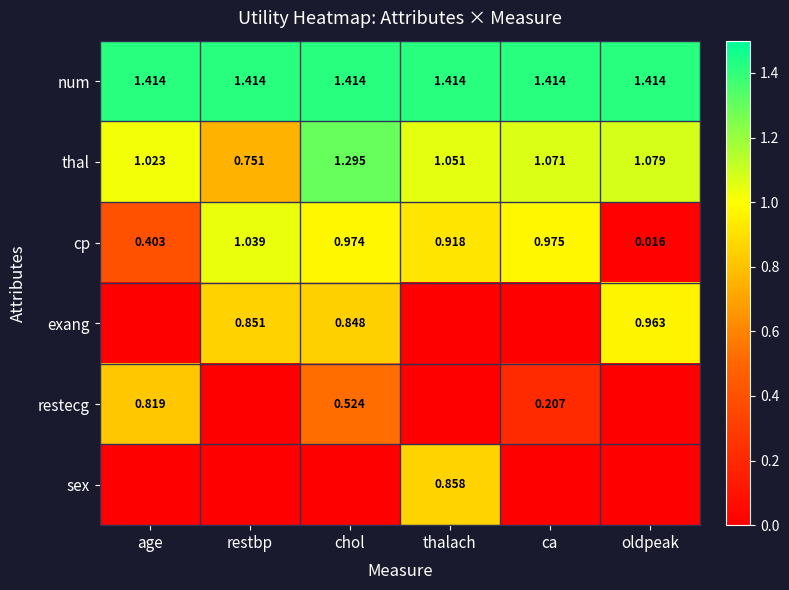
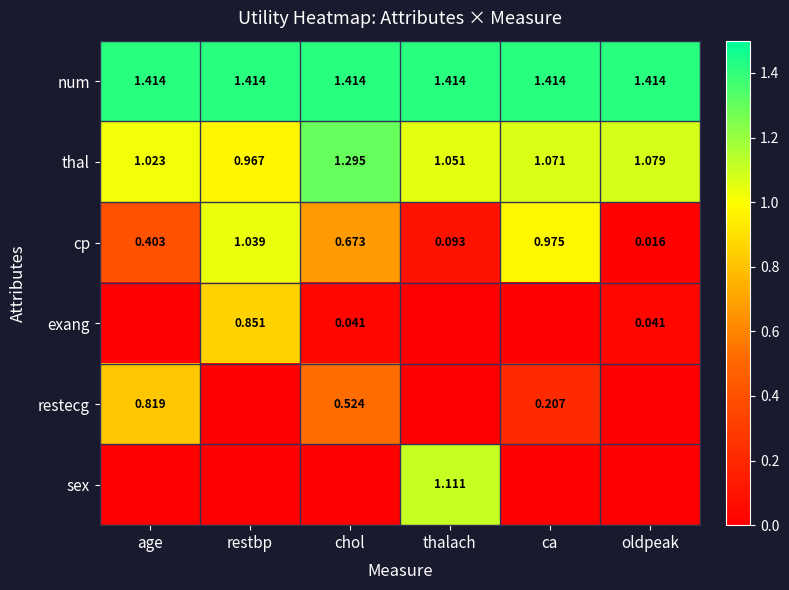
  {
    "num": {
      "age": 1.414,
      "restbp": 1.414,
      "chol": 1.414,
      "thalach": 1.414,
      "ca": 1.414,
      "oldpeak": 1.414
    },
    "thal": {
      "age": 1.023,
-     "restbp": 0.751,
+     "restbp": 0.967,
      "chol": 1.295,
      "thalach": 1.051,
      "ca": 1.071,
      "oldpeak": 1.079
    },
    "cp": {
      "age": 0.403,
      "restbp": 1.039,
-     "chol": 0.974,
-     "thalach": 0.918,
+     "chol": 0.673,
+     "thalach": 0.093,
      "ca": 0.975,
      "oldpeak": 0.016
    },
    "exang": {
      "restbp": 0.851,
-     "chol": 0.848,
-     "oldpeak": 0.963
+     "chol": 0.041,
+     "oldpeak": 0.041
    },
    "restecg": {
      "age": 0.819,
      "chol": 0.524,
      "ca": 0.207
    },
    "sex": {
-     "thalach": 0.858
+     "thalach": 1.111
    }
  }
